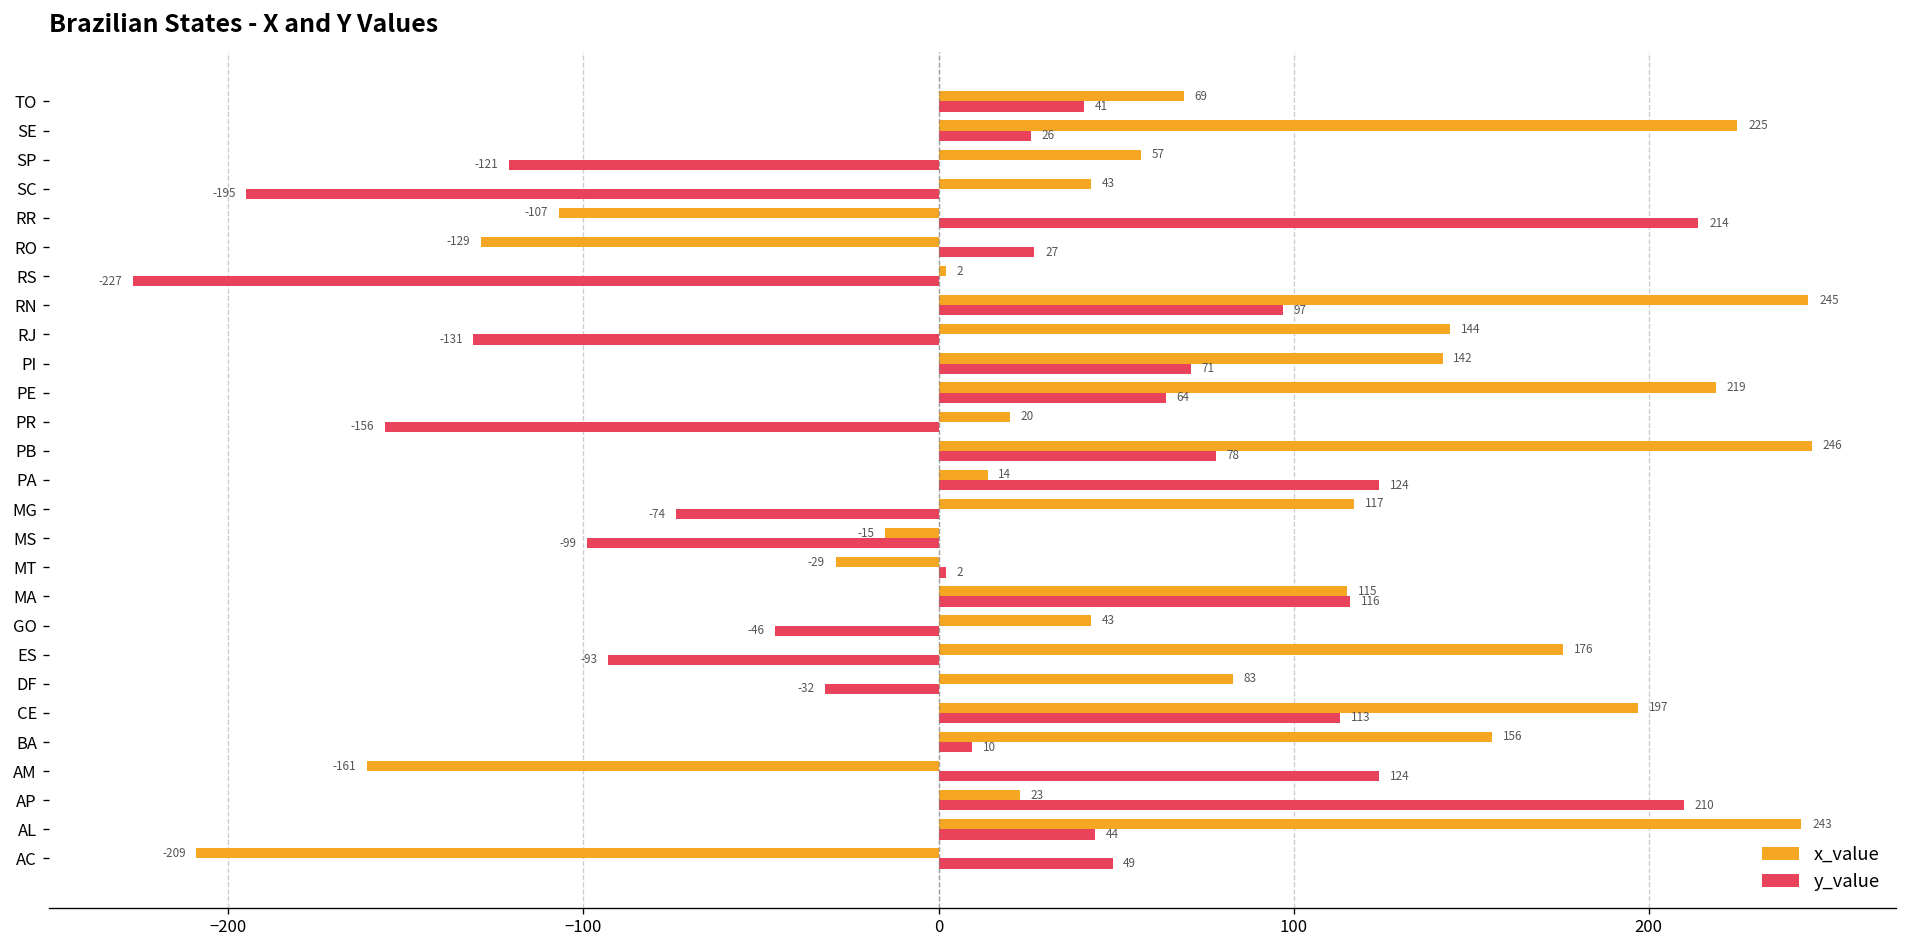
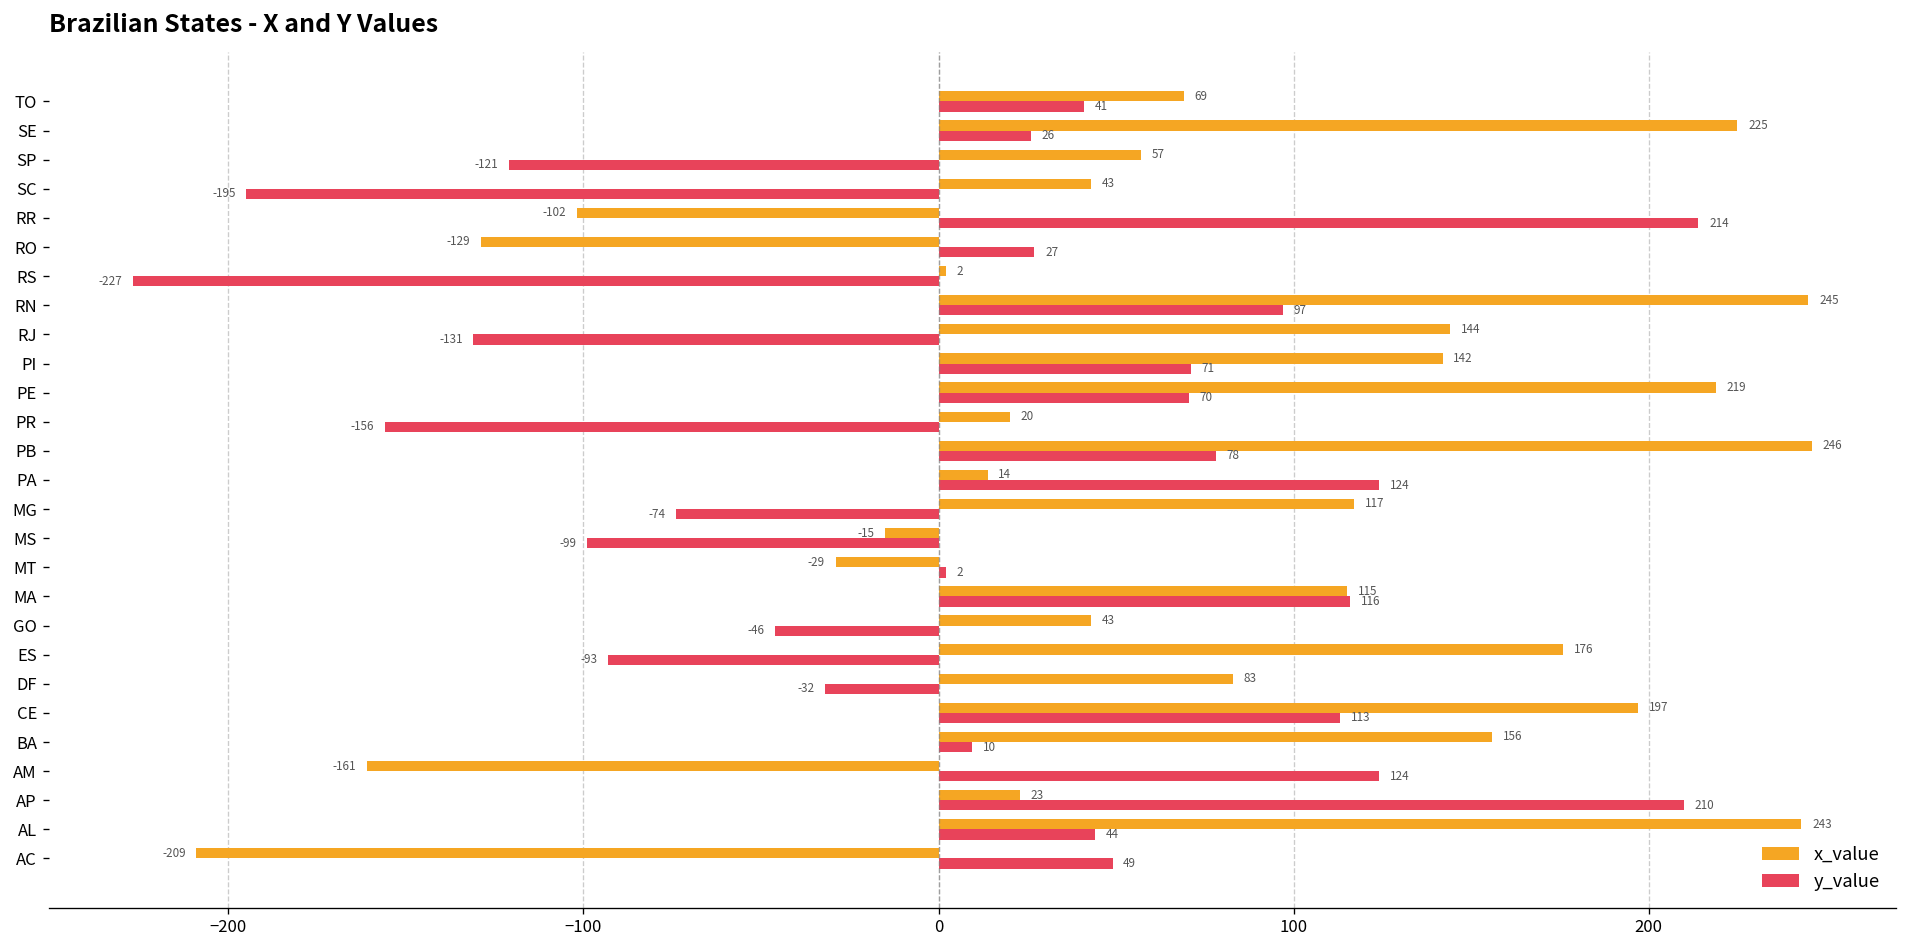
  {
    "x_value": {
      "TO": 69,
      "SE": 225,
      "SP": 57,
      "SC": 43,
-     "RR": -107,
+     "RR": -102,
      "RO": -129,
      "RS": 2,
      "RN": 245,
      "RJ": 144,
      "PI": 142,
      "PE": 219,
      "PR": 20,
      "PB": 246,
      "PA": 14,
      "MG": 117,
      "MS": -15,
      "MT": -29,
      "MA": 115,
      "GO": 43,
      "ES": 176,
      "DF": 83,
      "CE": 197,
      "BA": 156,
      "AM": -161,
      "AP": 23,
      "AL": 243,
      "AC": -209
    },
    "y_value": {
      "TO": 41,
      "SE": 26,
      "SP": -121,
      "SC": -195,
      "RR": 214,
      "RO": 27,
      "RS": -227,
      "RN": 97,
      "RJ": -131,
      "PI": 71,
-     "PE": 64,
+     "PE": 70,
      "PR": -156,
      "PB": 78,
      "PA": 124,
      "MG": -74,
      "MS": -99,
      "MT": 2,
      "MA": 116,
      "GO": -46,
      "ES": -93,
      "DF": -32,
      "CE": 113,
      "BA": 10,
      "AM": 124,
      "AP": 210,
      "AL": 44,
      "AC": 49
    }
  }
